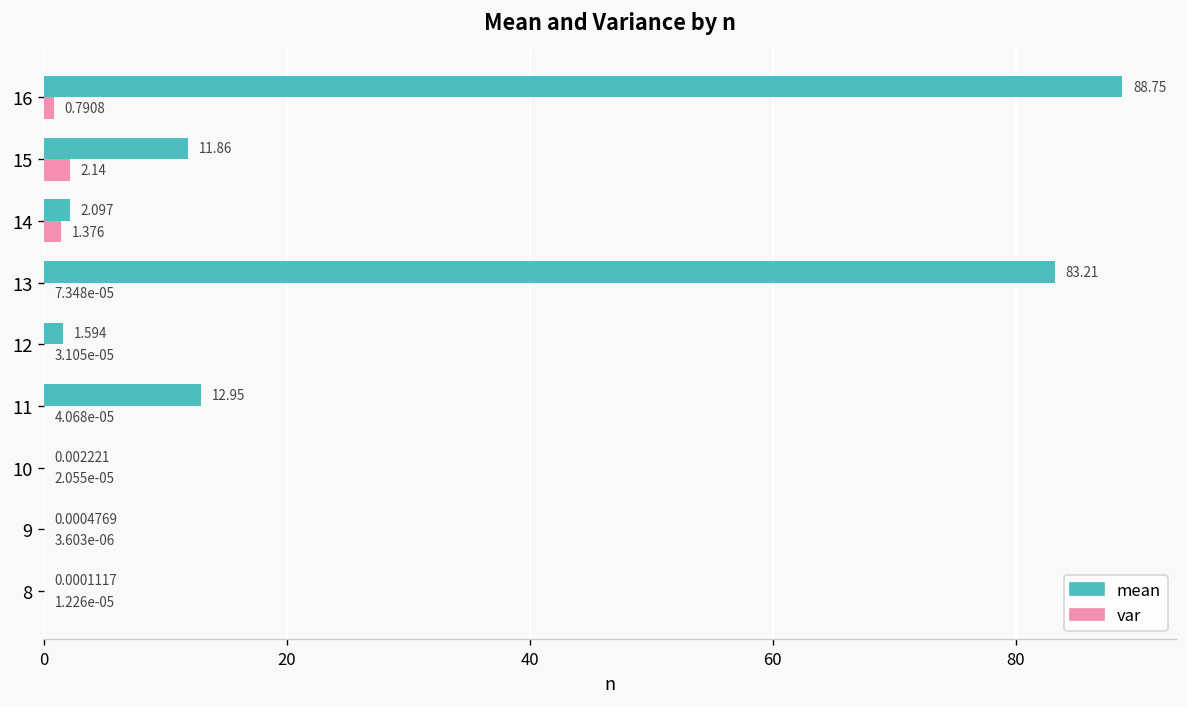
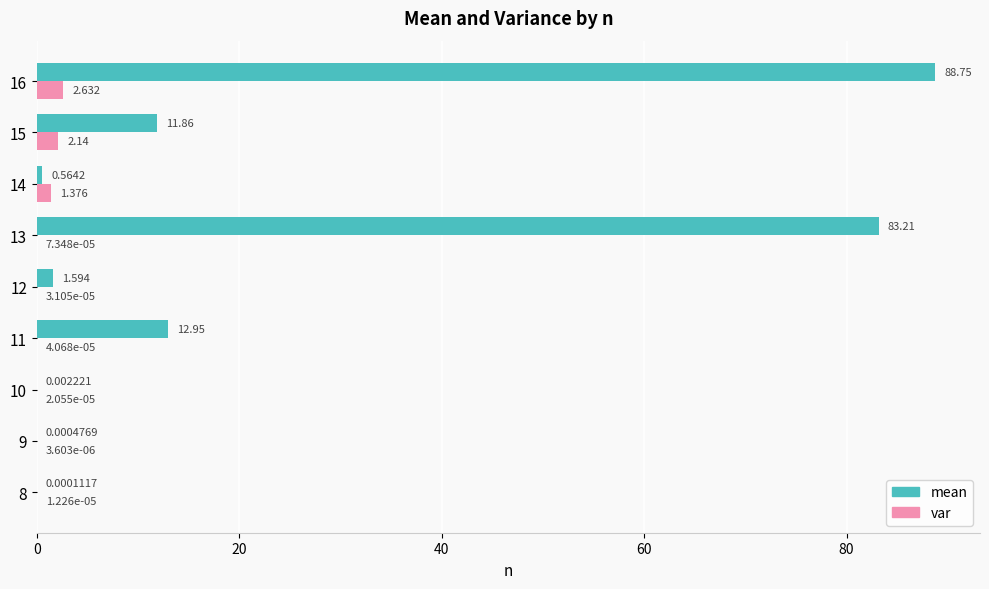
  {
    "mean": {
      "16": "88.75",
      "15": "11.86",
-     "14": "2.097",
+     "14": "0.5642",
      "13": "83.21",
      "12": "1.594",
      "11": "12.95",
      "10": "0.002221",
      "9": "0.0004769",
      "8": "0.0001117"
    },
    "var": {
-     "16": "0.7908",
+     "16": "2.632",
      "15": "2.14",
      "14": "1.376",
      "13": "7.348e-05",
      "12": "3.105e-05",
      "11": "4.068e-05",
      "10": "2.055e-05",
      "9": "3.603e-06",
      "8": "1.226e-05"
    }
  }
